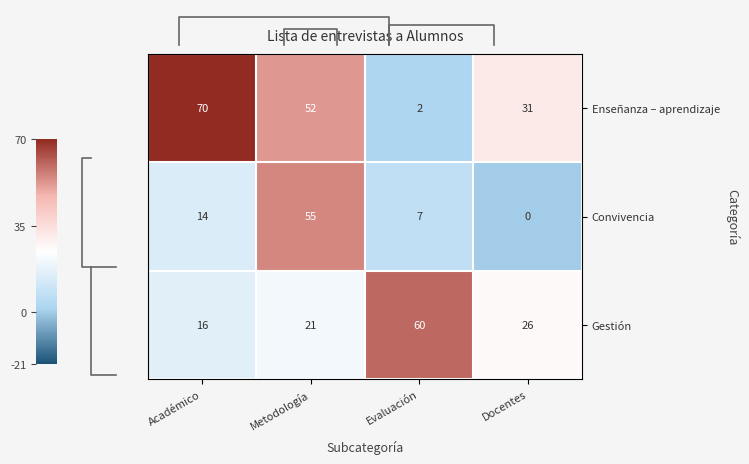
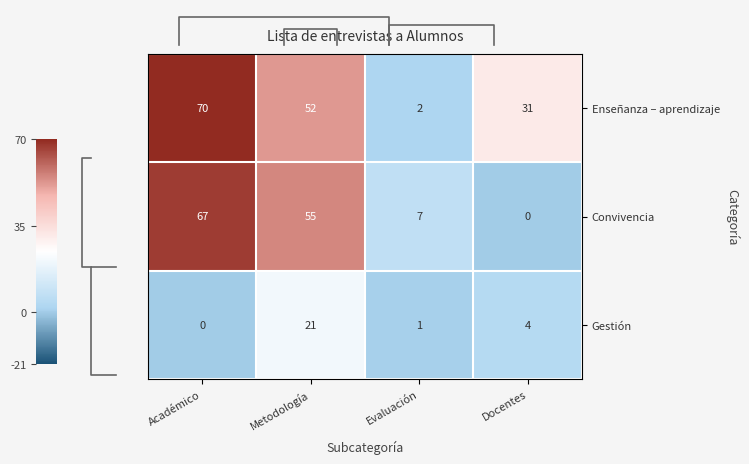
  {
    "Lista de entrevistas a Alumnos": {
      "Enseñanza – aprendizaje": {
        "Académico": 70,
        "Metodología": 52,
        "Evaluación": 2,
        "Docentes": 31
      },
      "Convivencia": {
-       "Académico": 14,
+       "Académico": 67,
        "Metodología": 55,
        "Evaluación": 7,
        "Docentes": 0
      },
      "Gestión": {
-       "Académico": 16,
+       "Académico": 0,
        "Metodología": 21,
-       "Evaluación": 60,
-       "Docentes": 26
+       "Evaluación": 1,
+       "Docentes": 4
      }
    }
  }
